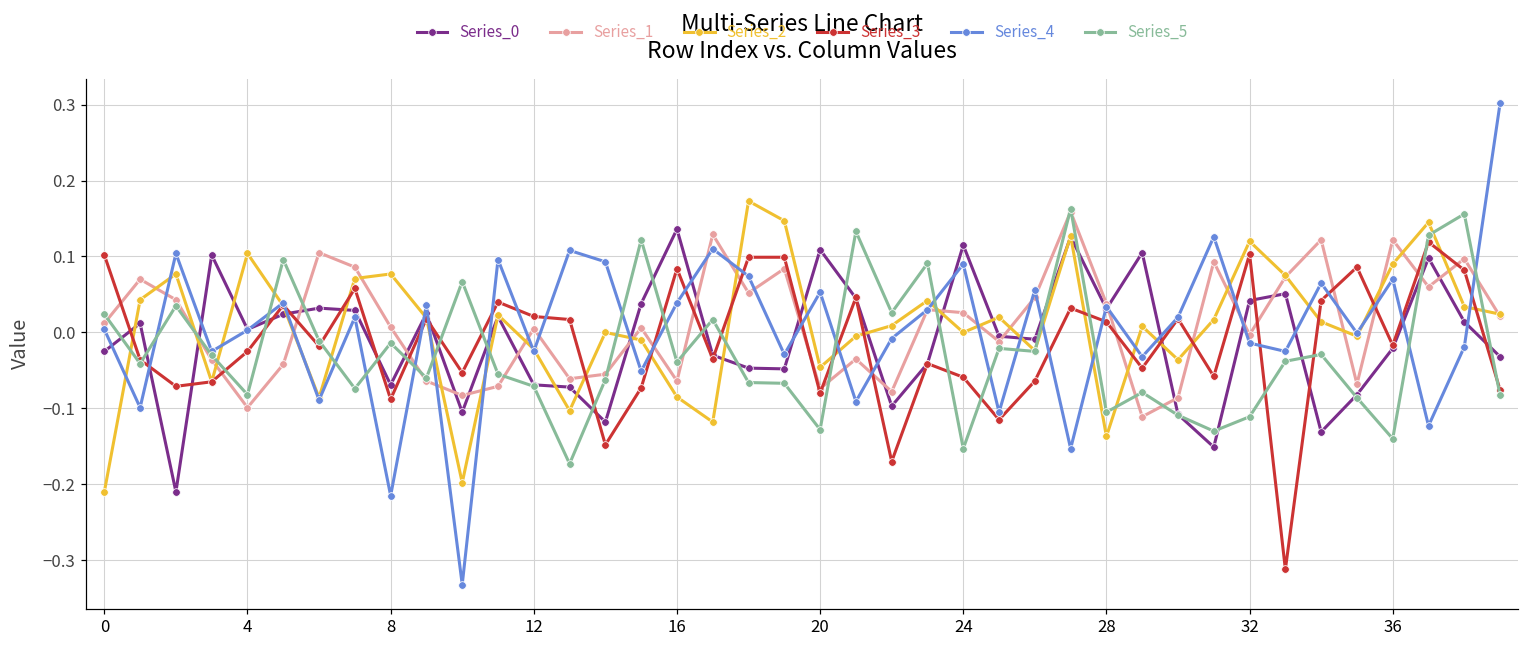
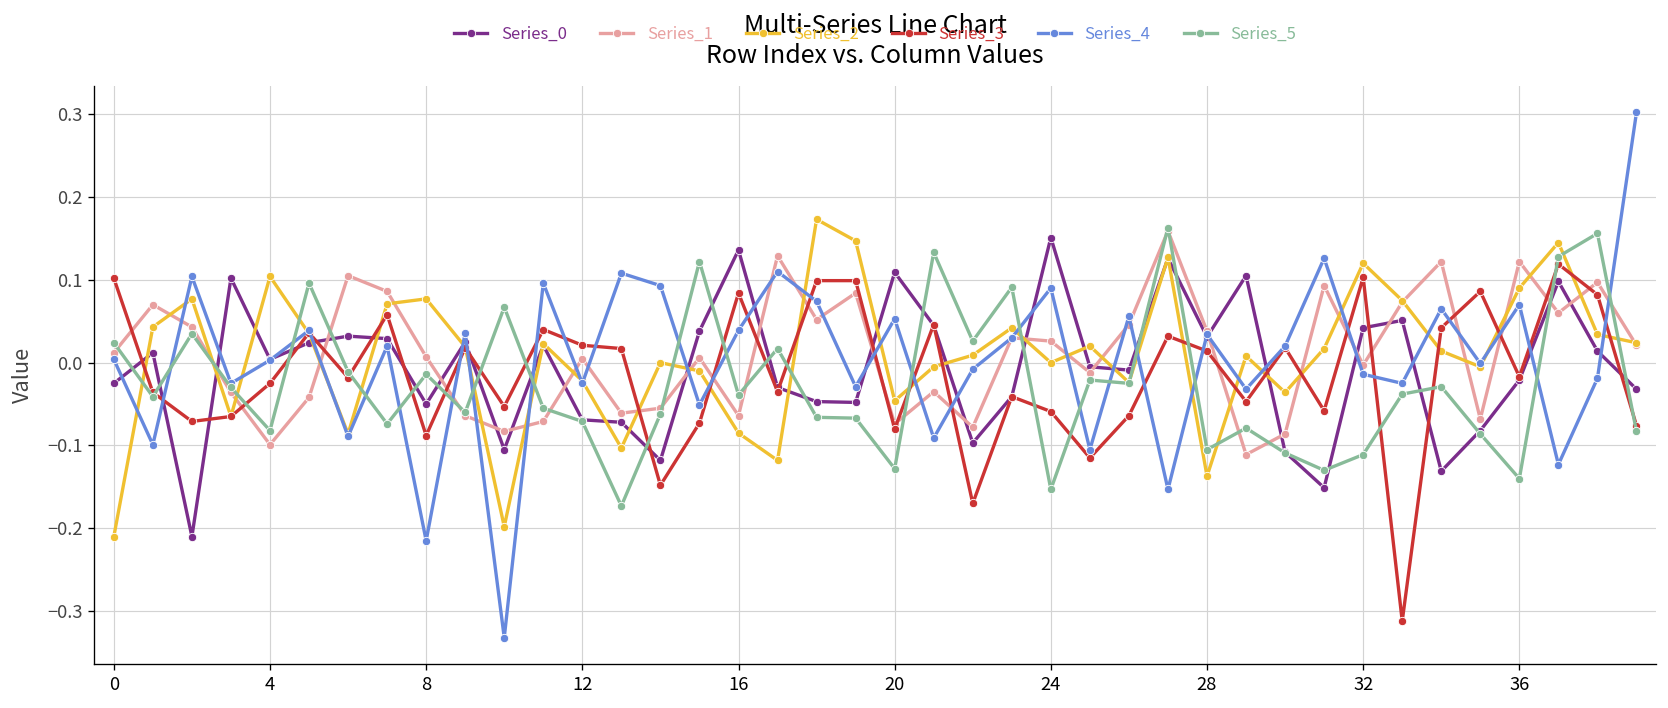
  {
    "Series_0": {
      "0": -0.03,
-     "8": -0.07,
+     "8": -0.05,
      "16": 0.14,
      "20": 0.11,
-     "24": 0.12,
+     "24": 0.15,
      "32": 0.04,
      "36": -0.02
    },
    "Series_1": {
      "0": 0.01,
      "4": -0.10,
      "8": 0.01,
      "12": 0.01,
      "16": -0.06,
      "20": -0.07,
      "24": 0.03,
      "28": 0.04,
      "32": 0.00,
      "36": 0.12
    },
    "Series_2": {
      "0": -0.21,
      "4": 0.10,
      "8": 0.08,
      "16": -0.09,
      "20": -0.05,
      "24": 0.00,
      "28": -0.14,
      "32": 0.12,
      "36": 0.09
    },
    "Series_3": {
      "0": 0.10,
      "4": -0.03,
      "8": -0.09,
      "12": 0.02,
      "16": 0.08,
      "20": -0.08,
      "24": -0.06,
      "28": 0.01,
      "32": 0.10,
      "36": -0.02
    },
    "Series_4": {
      "0": 0.00,
      "8": -0.22,
      "16": 0.04,
      "20": 0.05,
      "24": 0.09,
      "32": -0.01,
      "36": 0.07
    },
    "Series_5": {
      "0": 0.02,
      "4": -0.08,
      "8": -0.01,
      "16": -0.04,
      "20": -0.13,
      "24": -0.15,
      "28": -0.11,
      "32": -0.11,
      "36": -0.14
    }
  }
